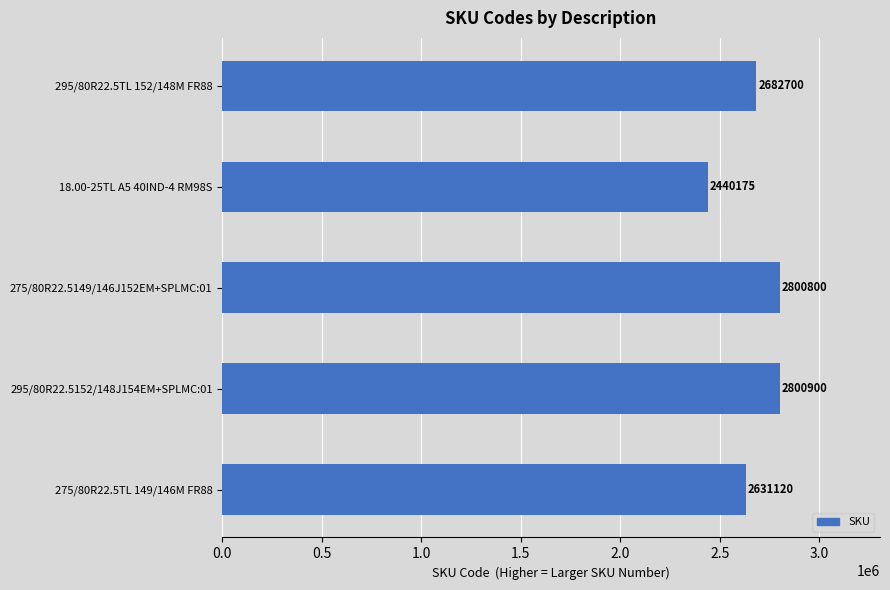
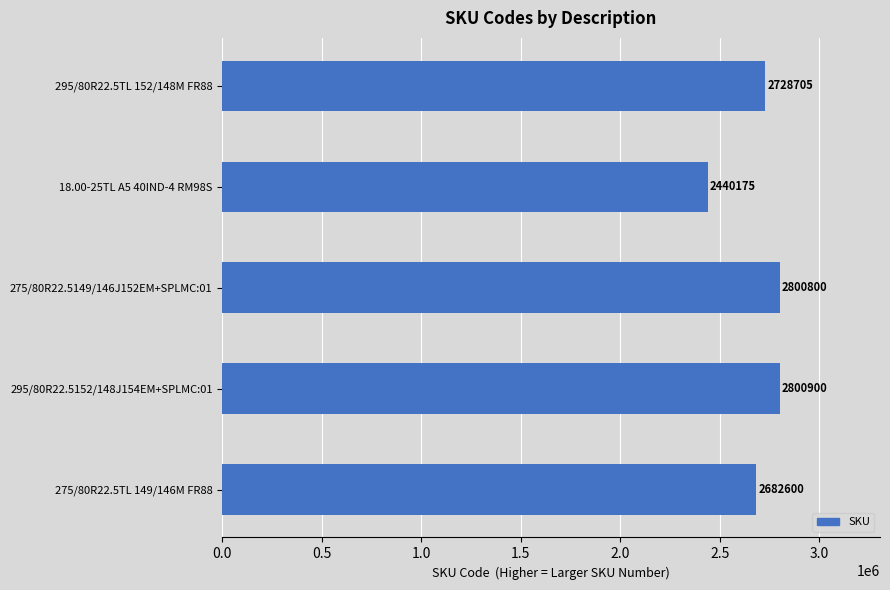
  {
-   "295/80R22.5TL 152/148M FR88": 2682700,
+   "295/80R22.5TL 152/148M FR88": 2728705,
    "18.00-25TL A5 40IND-4 RM98S": 2440175,
    "275/80R22.5149/146J152EM+SPLMC:01": 2800800,
    "295/80R22.5152/148J154EM+SPLMC:01": 2800900,
-   "275/80R22.5TL 149/146M FR88": 2631120
+   "275/80R22.5TL 149/146M FR88": 2682600
  }
